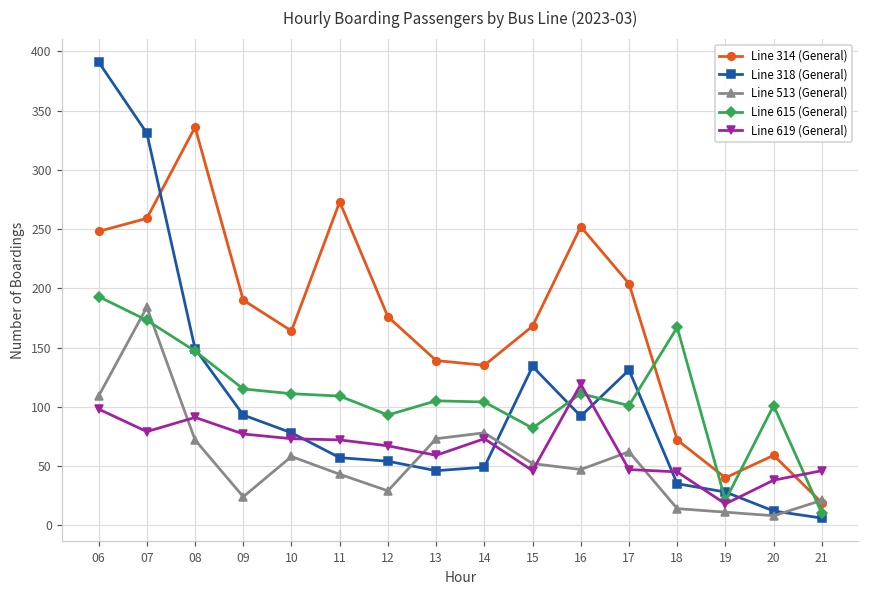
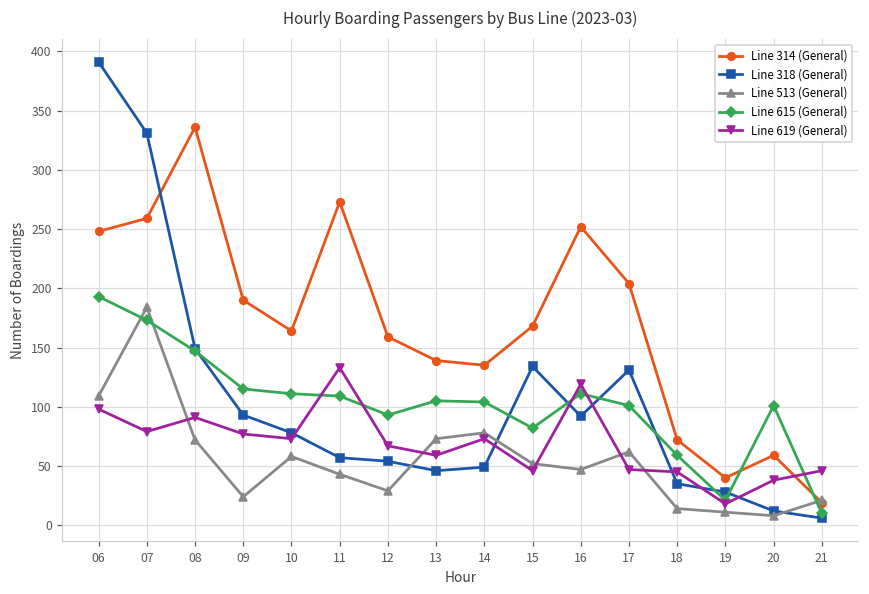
  {
    "Line 314 (General)": {
      "06": 248,
      "07": 259,
      "08": 336,
      "09": 190,
      "10": 164,
      "11": 273,
-     "12": 176,
+     "12": 159,
      "13": 139,
      "14": 135,
      "15": 168,
      "16": 252,
      "17": 204,
      "18": 72,
      "19": 40,
      "20": 59
    },
    "Line 318 (General)": {
      "06": 391,
      "07": 331,
      "09": 93,
      "10": 78,
      "11": 57,
      "12": 54,
      "13": 46,
      "14": 49,
      "15": 134,
      "16": 92,
      "17": 131,
      "18": 35,
      "19": 28,
      "20": 12,
      "21": 6
    },
    "Line 513 (General)": {
      "06": 109,
      "07": 184,
      "08": 72,
      "09": 24,
      "10": 58,
      "11": 43,
      "12": 29,
      "13": 73,
      "14": 78,
      "15": 52,
      "16": 47,
      "17": 62,
      "18": 14,
      "19": 11,
      "20": 8
    },
    "Line 615 (General)": {
      "06": 193,
      "07": 173,
      "09": 115,
      "10": 111,
      "11": 109,
      "12": 93,
      "13": 105,
      "14": 104,
      "15": 82,
      "16": 111,
      "17": 101,
-     "18": 167,
+     "18": 59,
      "19": 21,
      "20": 101,
      "21": 10
    },
    "Line 619 (General)": {
      "06": 98,
      "07": 79,
      "08": 91,
      "09": 77,
      "10": 73,
-     "11": 72,
+     "11": 133,
      "12": 67,
      "13": 59,
      "14": 73,
      "15": 46,
      "16": 119,
      "17": 47,
      "18": 45,
      "19": 18,
      "20": 38,
      "21": 46
    }
  }
